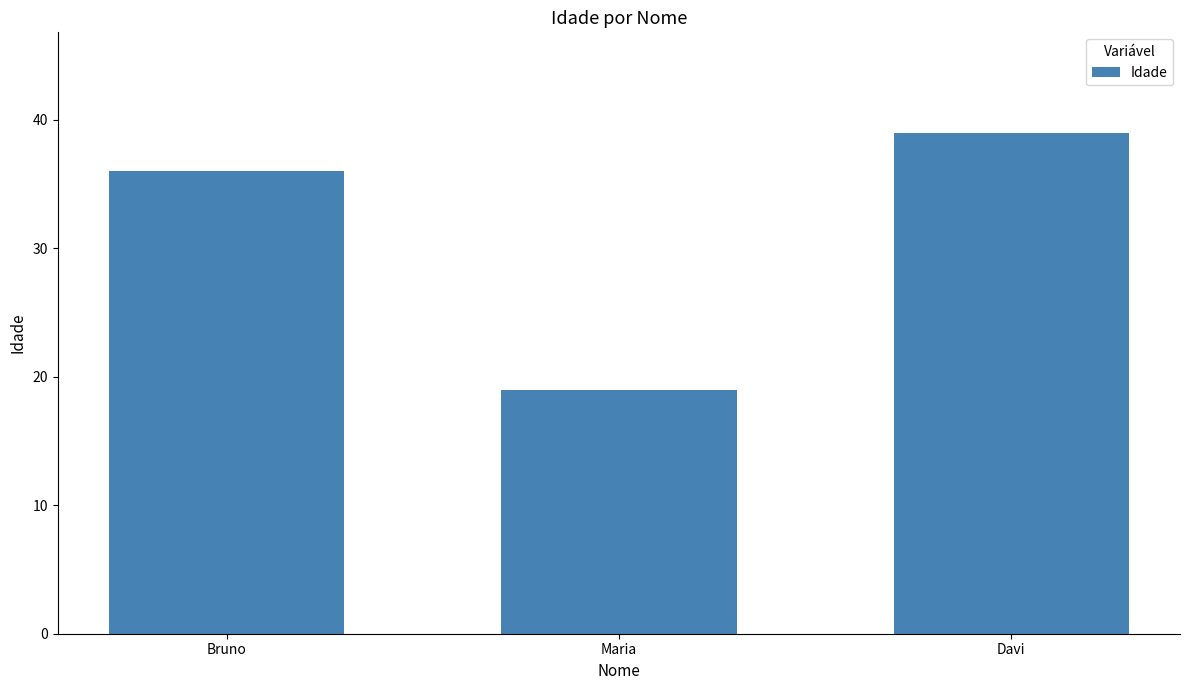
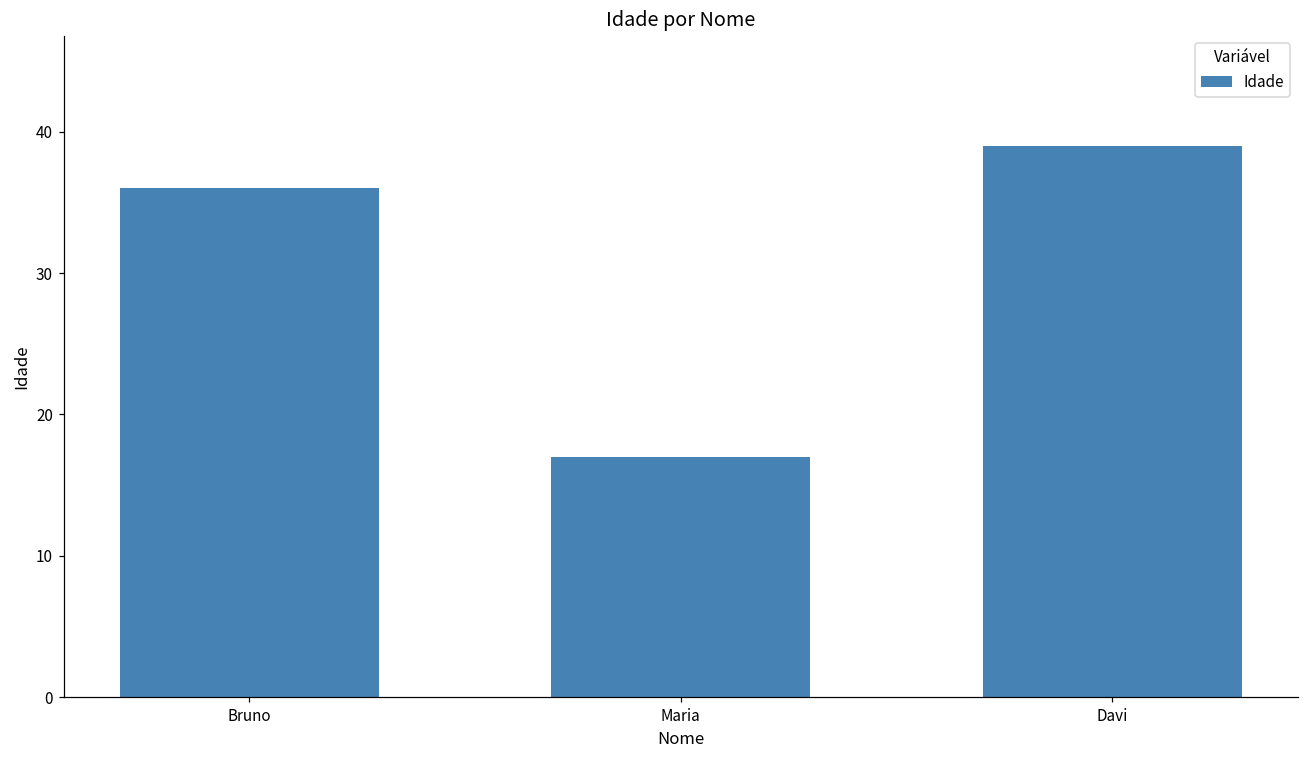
  {
    "Bruno": 36,
-   "Maria": 19,
+   "Maria": 17,
    "Davi": 39
  }
